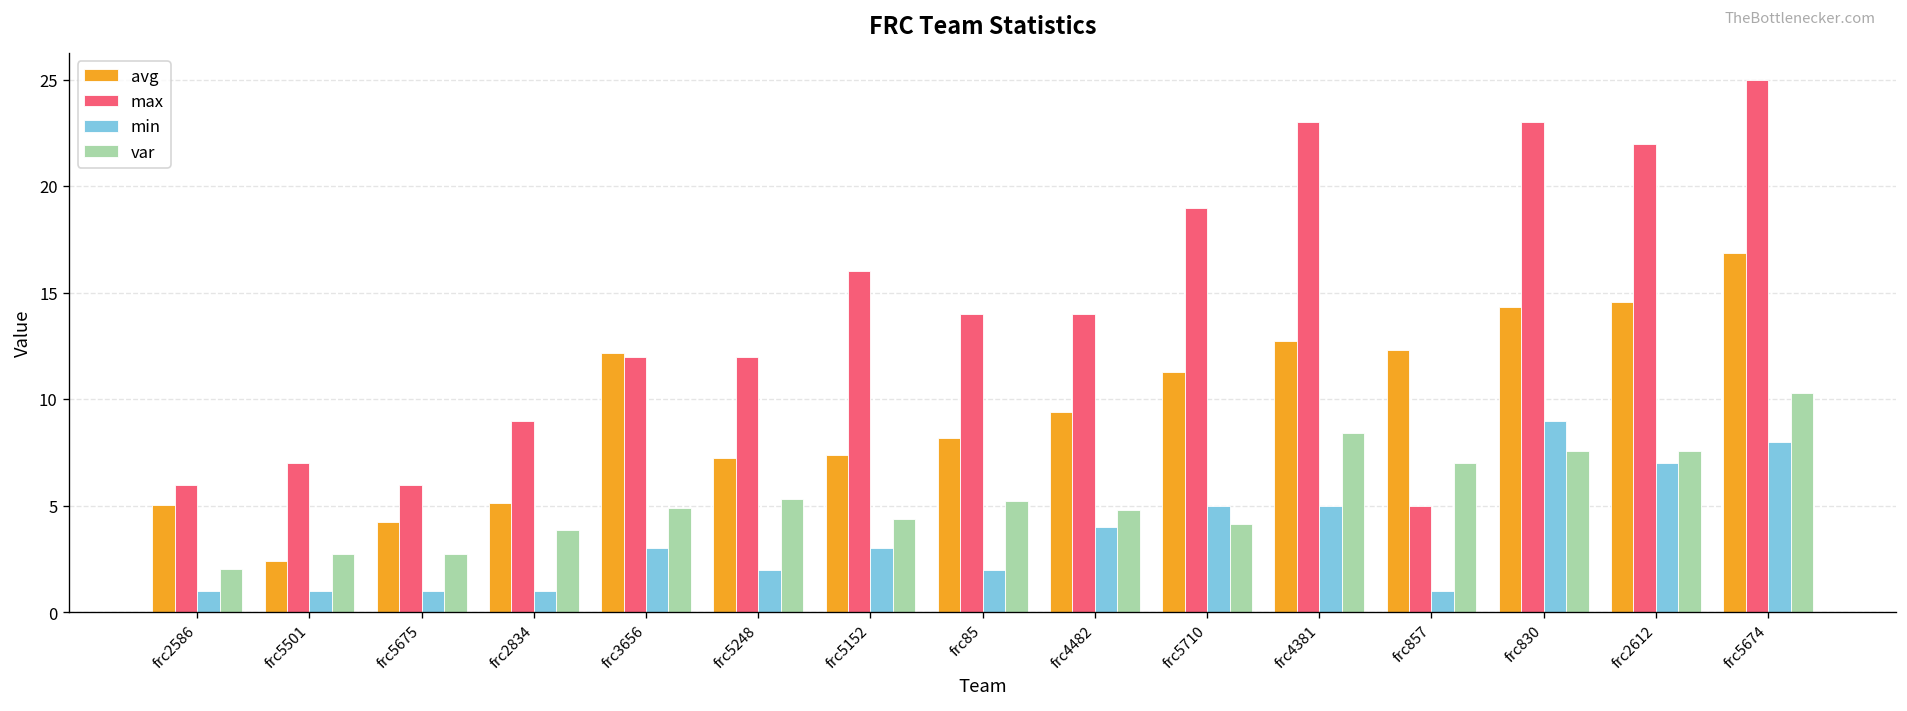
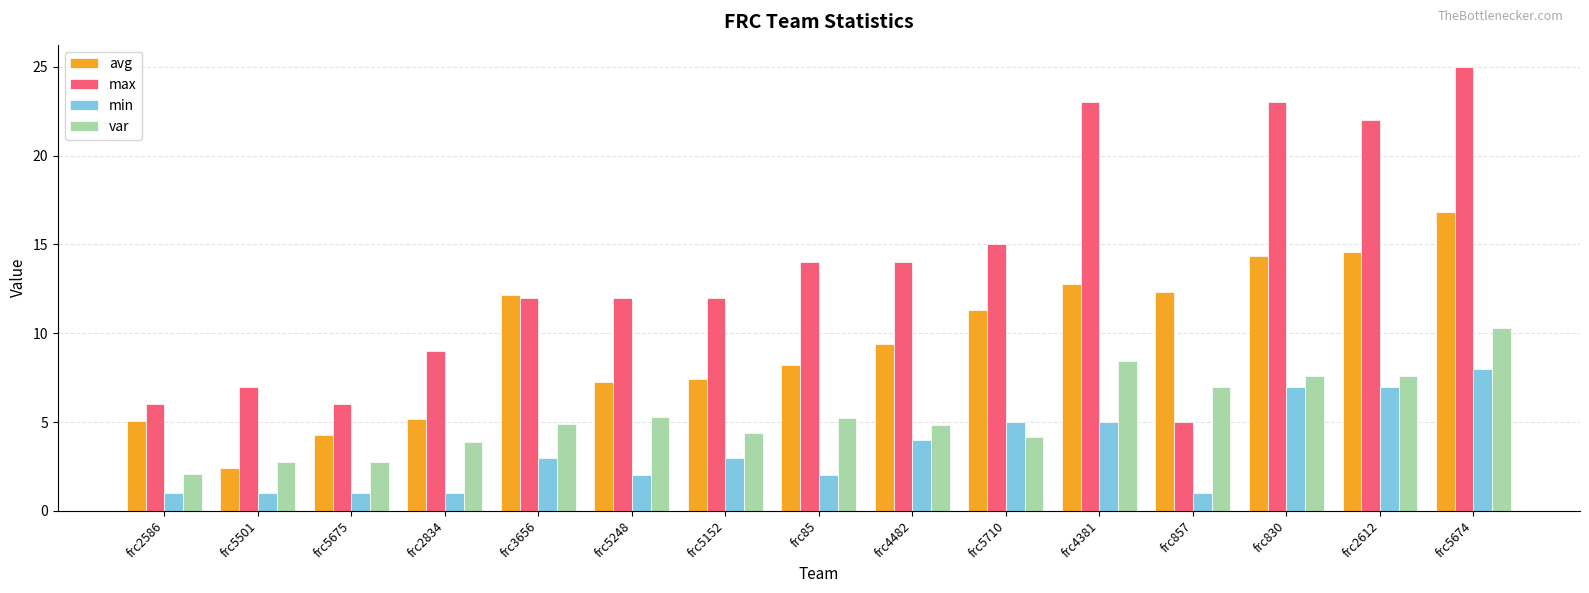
  {
    "avg": {
      "frc2586": 5,
      "frc5501": 2.4,
      "frc5675": 4.3,
      "frc2834": 5.2,
      "frc3656": 12.2,
      "frc5248": 7.3,
      "frc5152": 7.4,
      "frc85": 8.2,
      "frc4482": 9.4,
      "frc5710": 11.3,
      "frc4381": 12.8,
      "frc857": 12.3,
      "frc830": 14.4,
      "frc2612": 14.6,
      "frc5674": 16.9
    },
    "max": {
      "frc2586": 6,
      "frc5501": 7,
      "frc5675": 6,
      "frc2834": 9,
      "frc3656": 12,
      "frc5248": 12,
-     "frc5152": 16,
+     "frc5152": 12,
      "frc85": 14,
      "frc4482": 14,
-     "frc5710": 19,
+     "frc5710": 15,
      "frc4381": 23,
      "frc857": 5,
      "frc830": 23,
      "frc2612": 22,
      "frc5674": 25
    },
    "min": {
      "frc2586": 1,
      "frc5501": 1,
      "frc5675": 1,
      "frc2834": 1,
      "frc3656": 3,
      "frc5248": 2,
      "frc5152": 3,
      "frc85": 2,
      "frc4482": 4,
      "frc5710": 5,
      "frc4381": 5,
      "frc857": 1,
-     "frc830": 9,
+     "frc830": 7,
      "frc2612": 7,
      "frc5674": 8
    },
    "var": {
      "frc2586": 2,
      "frc5501": 2.8,
      "frc5675": 2.8,
      "frc2834": 4,
      "frc3656": 5,
      "frc5248": 5.3,
      "frc5152": 4.4,
      "frc85": 5.2,
      "frc4482": 4.8,
      "frc5710": 4.2,
      "frc4381": 8.4,
      "frc857": 7,
      "frc830": 7.6,
      "frc2612": 7.6,
      "frc5674": 10.3
    }
  }
